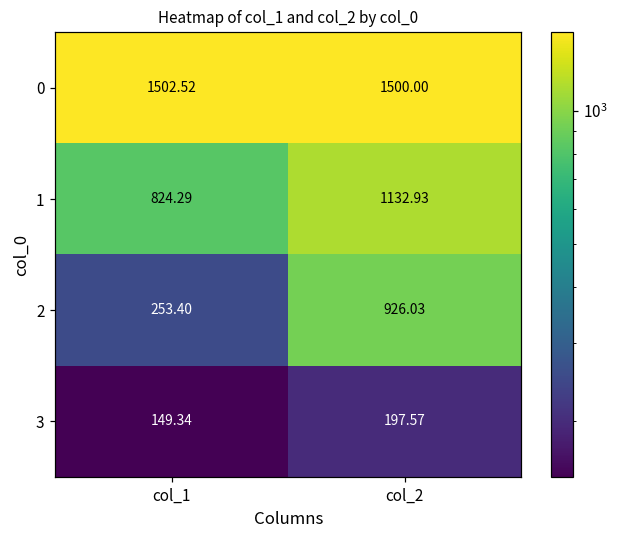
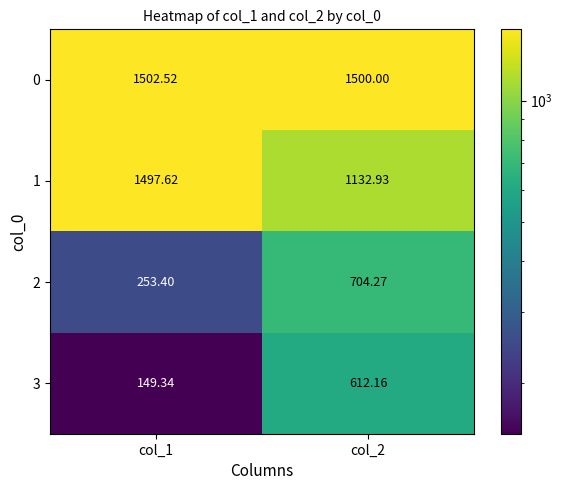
  {
    "0": {
      "col_1": 1502.52,
      "col_2": 1500.00
    },
    "1": {
-     "col_1": 824.29,
+     "col_1": 1497.62,
      "col_2": 1132.93
    },
    "2": {
      "col_1": 253.40,
-     "col_2": 926.03
+     "col_2": 704.27
    },
    "3": {
      "col_1": 149.34,
-     "col_2": 197.57
+     "col_2": 612.16
    }
  }
